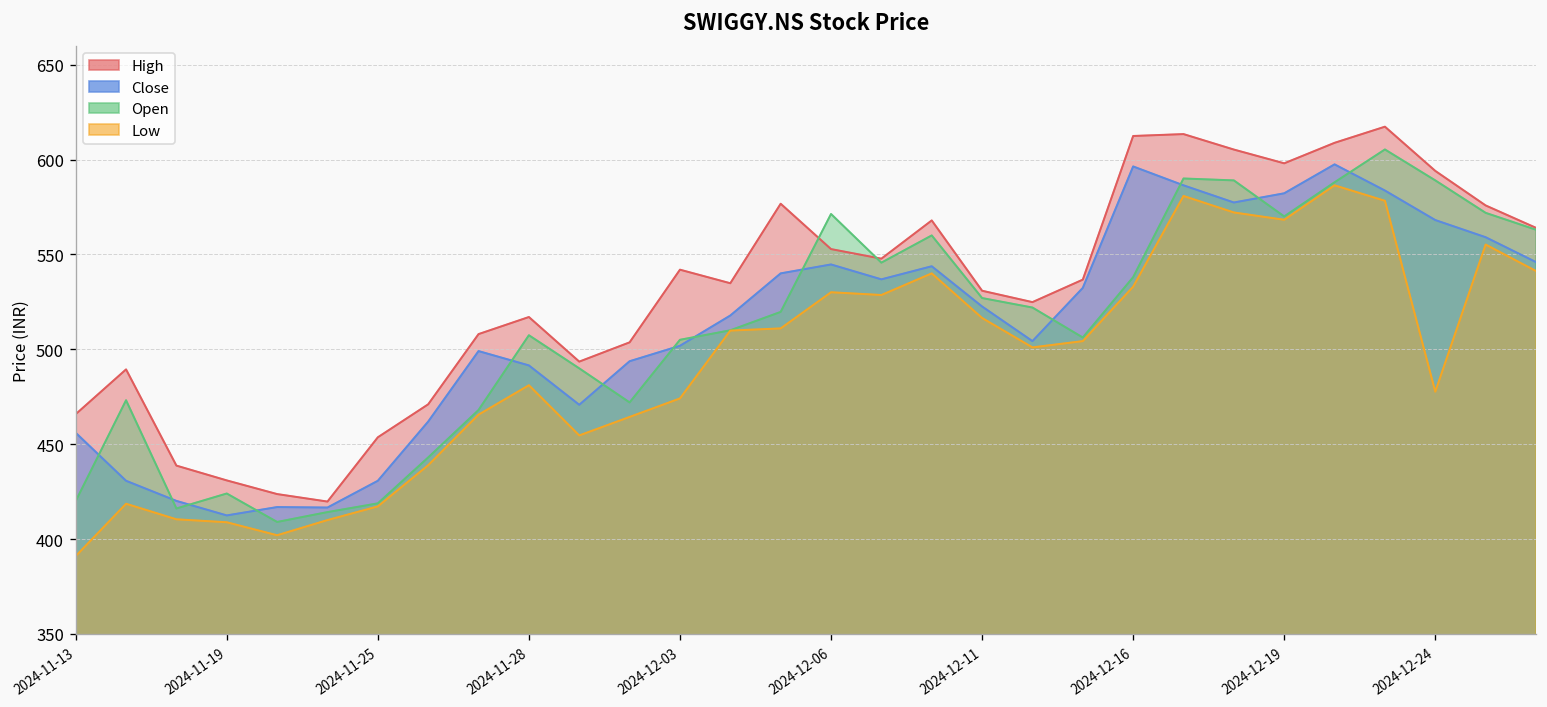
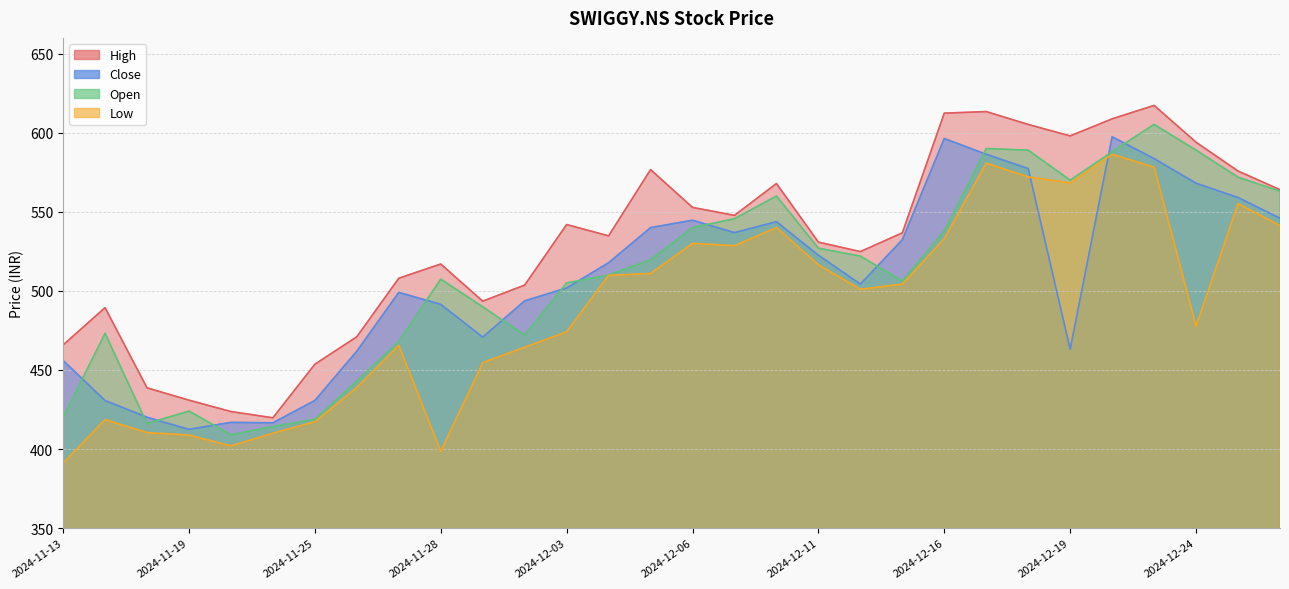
  {
    "High": {
      "2024-11-13": 466,
      "2024-11-19": 431,
      "2024-11-25": 454,
      "2024-11-28": 517,
      "2024-12-03": 542,
      "2024-12-06": 553,
      "2024-12-11": 531,
      "2024-12-16": 612,
      "2024-12-19": 598,
      "2024-12-24": 594
    },
    "Close": {
      "2024-11-13": 456,
      "2024-11-19": 412,
      "2024-11-25": 431,
      "2024-11-28": 492,
      "2024-12-03": 502,
      "2024-12-06": 545,
      "2024-12-11": 523,
      "2024-12-16": 596,
-     "2024-12-19": 582,
+     "2024-12-19": 463,
      "2024-12-24": 568
    },
    "Open": {
      "2024-11-13": 420,
      "2024-11-19": 424,
      "2024-11-28": 507,
      "2024-12-03": 505,
-     "2024-12-06": 571,
+     "2024-12-06": 540,
      "2024-12-11": 527,
      "2024-12-16": 538,
      "2024-12-19": 570,
      "2024-12-24": 589
    },
    "Low": {
      "2024-11-13": 391,
      "2024-11-19": 409,
-     "2024-11-28": 481,
+     "2024-11-28": 399,
      "2024-12-03": 474,
      "2024-12-06": 530,
      "2024-12-11": 517,
      "2024-12-16": 533,
      "2024-12-19": 568,
      "2024-12-24": 478
    }
  }
